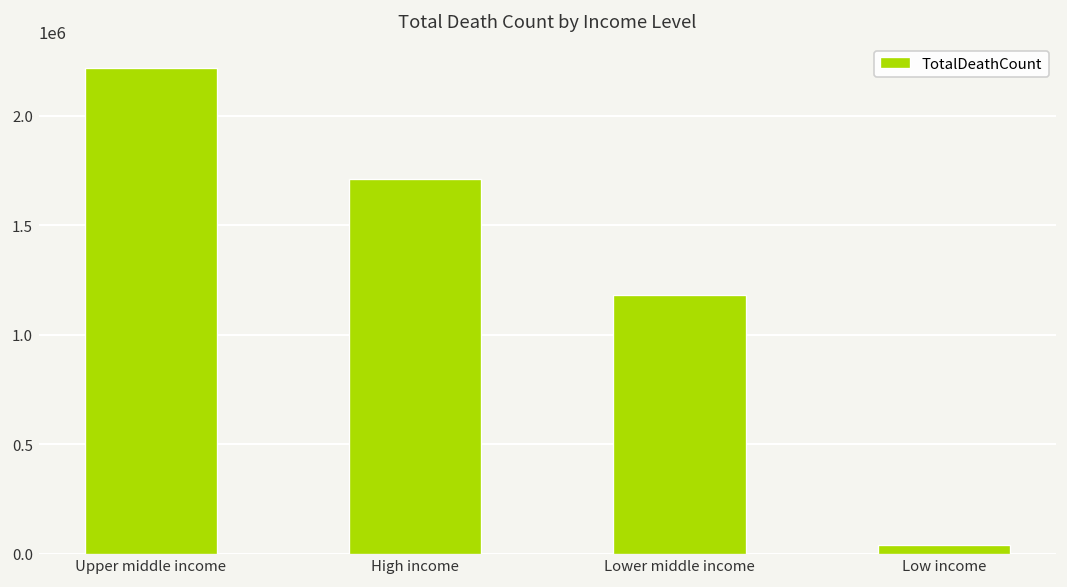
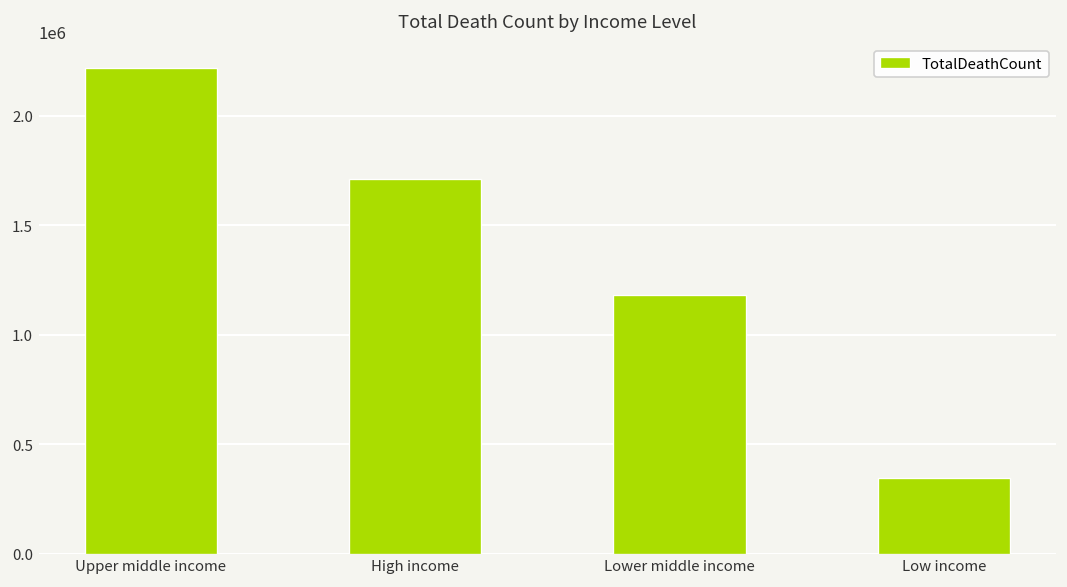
  {
    "Upper middle income": 2220000,
    "High income": 1710000,
    "Lower middle income": 1180000,
-   "Low income": 40000
+   "Low income": 350000
  }
